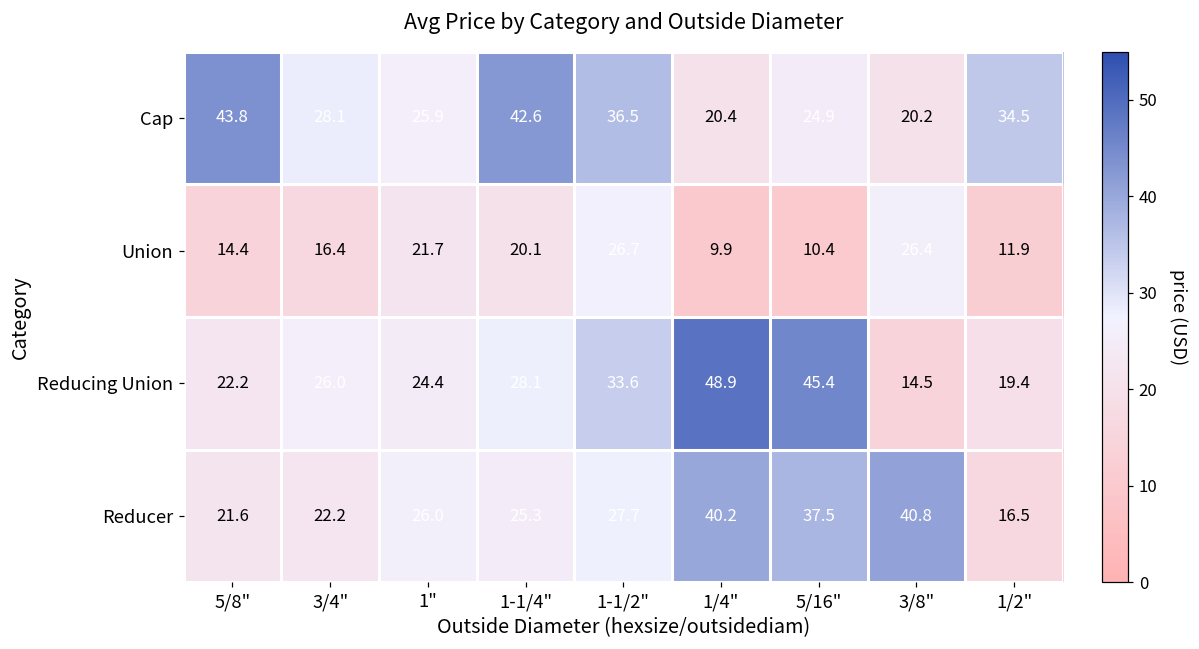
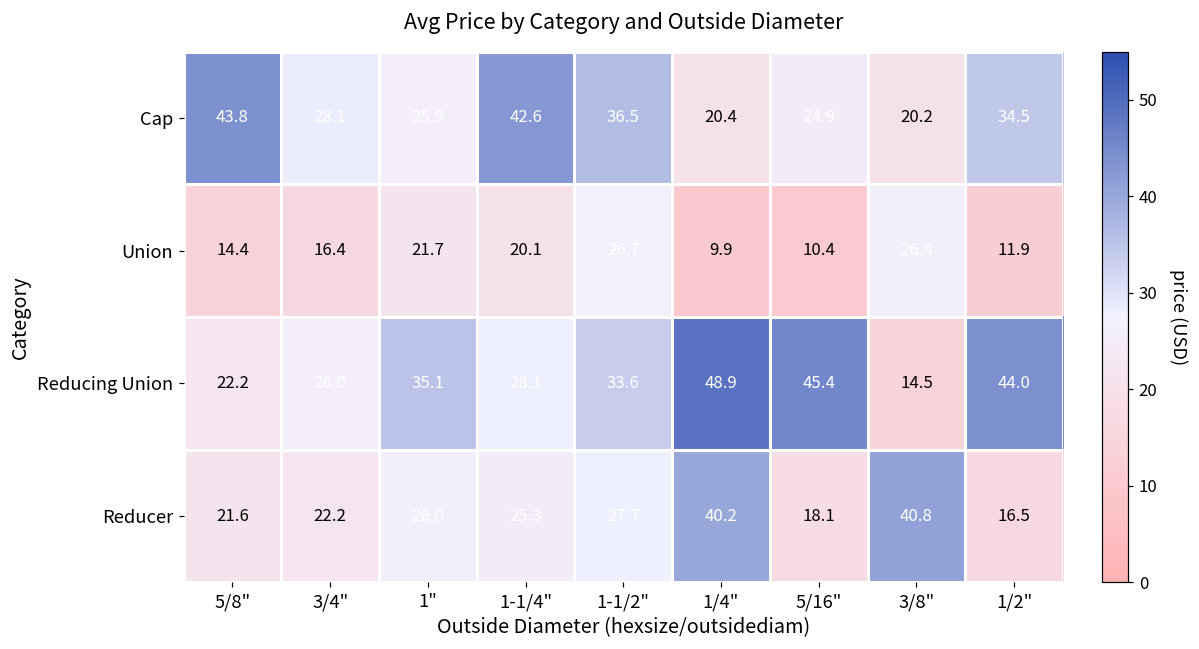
  {
    "Cap": {
      "5/8\"": 43.8,
      "1-1/4\"": 42.6,
      "1-1/2\"": 36.5,
      "1/4\"": 20.4,
      "3/8\"": 20.2,
      "1/2\"": 34.5
    },
    "Union": {
      "5/8\"": 14.4,
      "3/4\"": 16.4,
      "1\"": 21.7,
      "1-1/4\"": 20.1,
      "1/4\"": 9.9,
      "5/16\"": 10.4,
      "1/2\"": 11.9
    },
    "Reducing Union": {
      "5/8\"": 22.2,
-     "1\"": 24.4,
+     "1\"": 35.1,
      "1-1/2\"": 33.6,
      "1/4\"": 48.9,
      "5/16\"": 45.4,
      "3/8\"": 14.5,
-     "1/2\"": 19.4
+     "1/2\"": 44.0
    },
    "Reducer": {
      "5/8\"": 21.6,
      "3/4\"": 22.2,
      "1/4\"": 40.2,
-     "5/16\"": 37.5,
+     "5/16\"": 18.1,
      "3/8\"": 40.8,
      "1/2\"": 16.5
    }
  }
